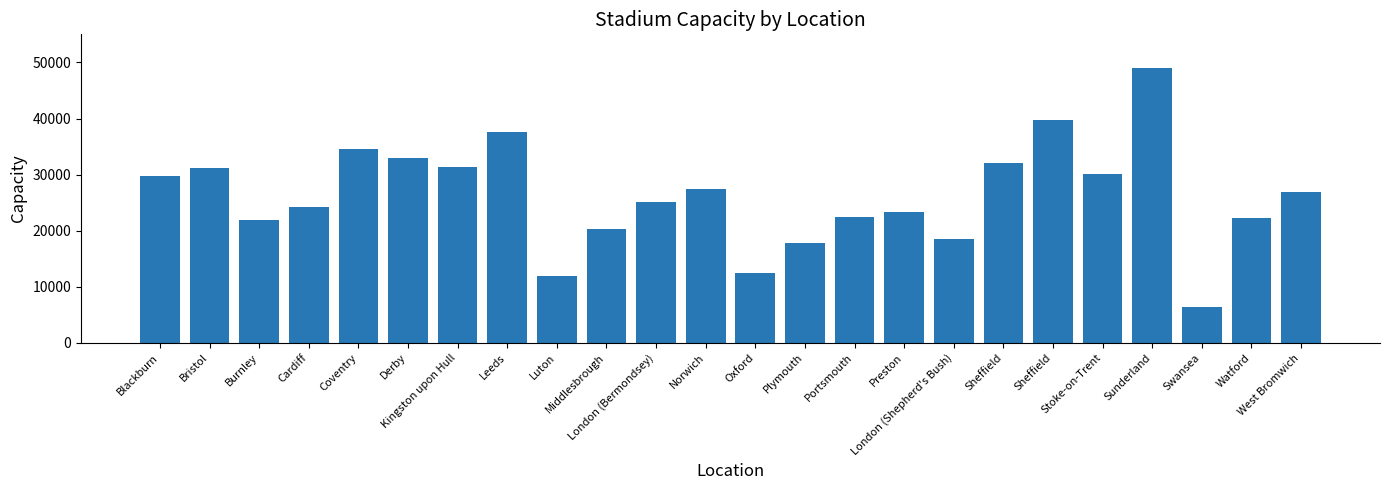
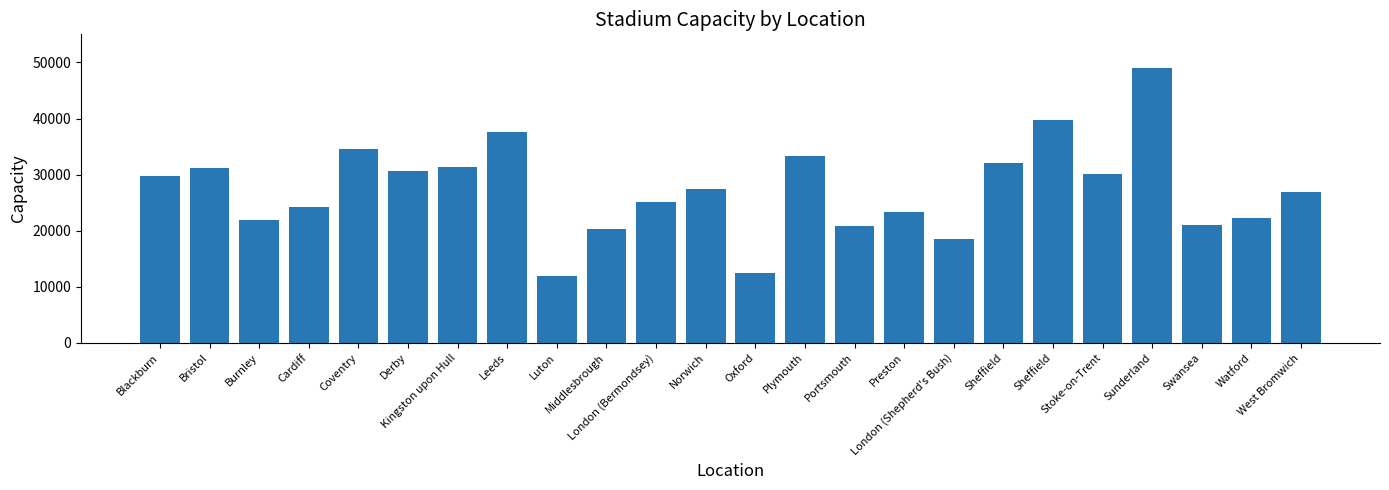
  {
    "Blackburn": 30000,
    "Bristol": 31000,
    "Burnley": 22000,
    "Cardiff": 24000,
    "Coventry": 35000,
-   "Derby": 33000,
+   "Derby": 31000,
    "Kingston upon Hull": 31000,
    "Leeds": 38000,
    "Luton": 12000,
    "Middlesbrough": 20000,
    "London (Bermondsey)": 25000,
    "Norwich": 27000,
    "Oxford": 13000,
-   "Plymouth": 18000,
-   "Portsmouth": 22000,
+   "Plymouth": 33000,
+   "Portsmouth": 21000,
    "Preston": 23000,
    "London (Shepherd's Bush)": 18000,
    "Stoke-on-Trent": 30000,
    "Sunderland": 49000,
-   "Swansea": 6000,
+   "Swansea": 21000,
    "Watford": 22000,
    "West Bromwich": 27000
  }
